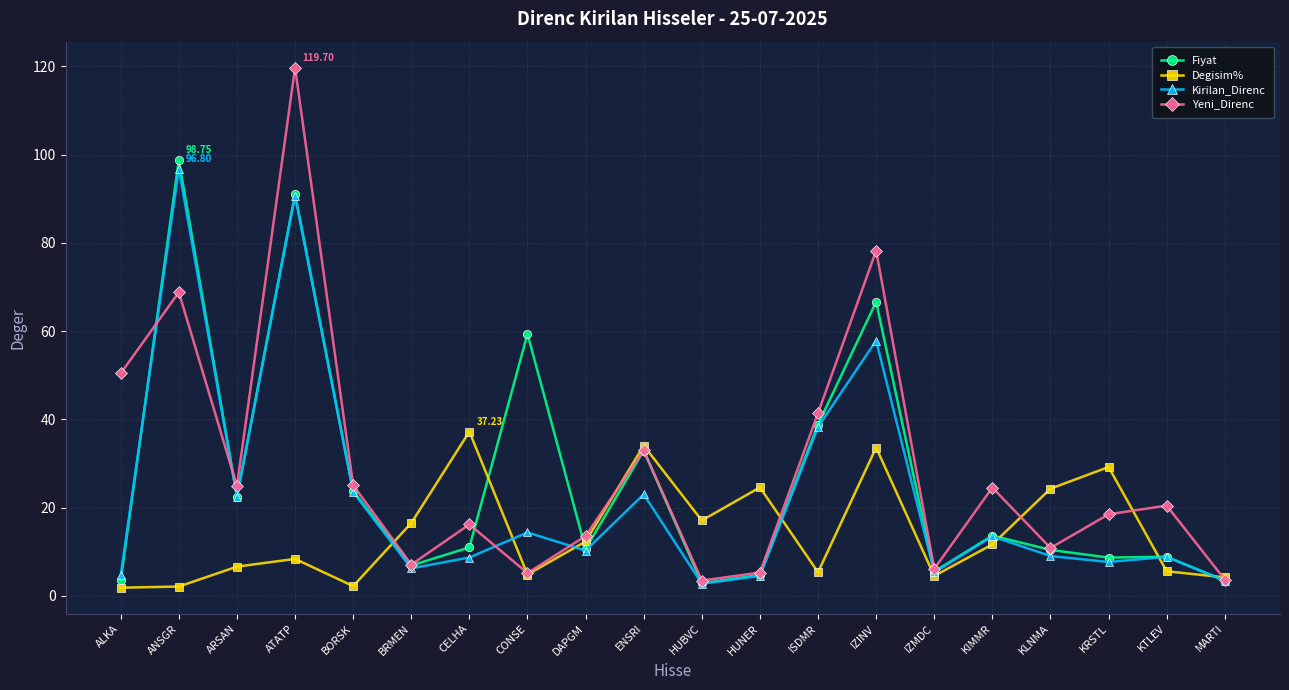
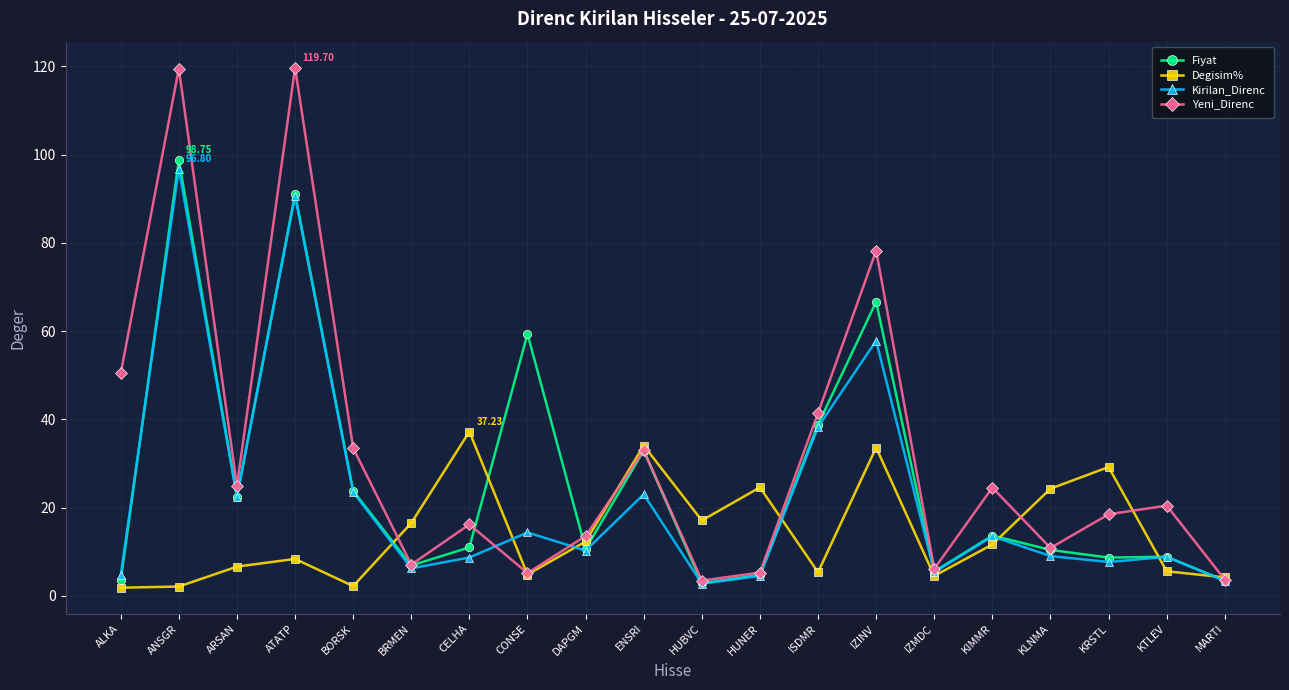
  {
    "Fiyat": {
      "ANSGR": 98.75
    },
    "Degisim%": {
      "CELHA": 37.23
    },
    "Kirilan_Direnc": {
      "ANSGR": 96.80
    },
    "Yeni_Direnc": {
      "ALKA": 50,
-     "ANSGR": 69,
+     "ANSGR": 120,
      "ARSAN": 25,
-     "BORSK": 25,
+     "BORSK": 34,
      "CELHA": 16,
      "DAPGM": 14,
      "HUBVC": 3,
      "ISDMR": 41,
      "IZINV": 78,
      "IZMDC": 6,
      "KIMMR": 25,
      "KRSTL": 19,
      "KTLEV": 20
    }
  }
